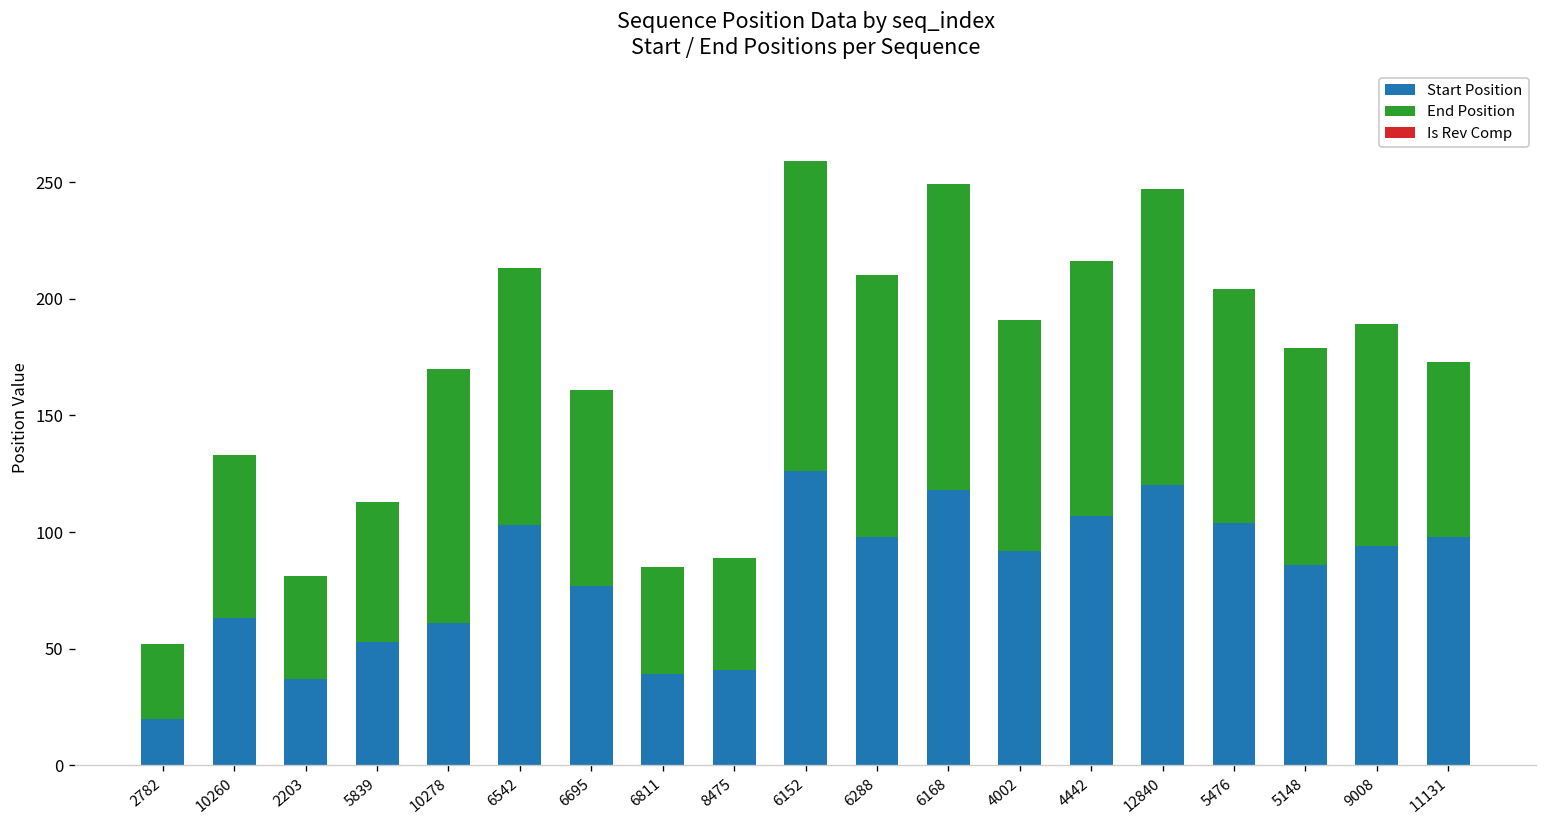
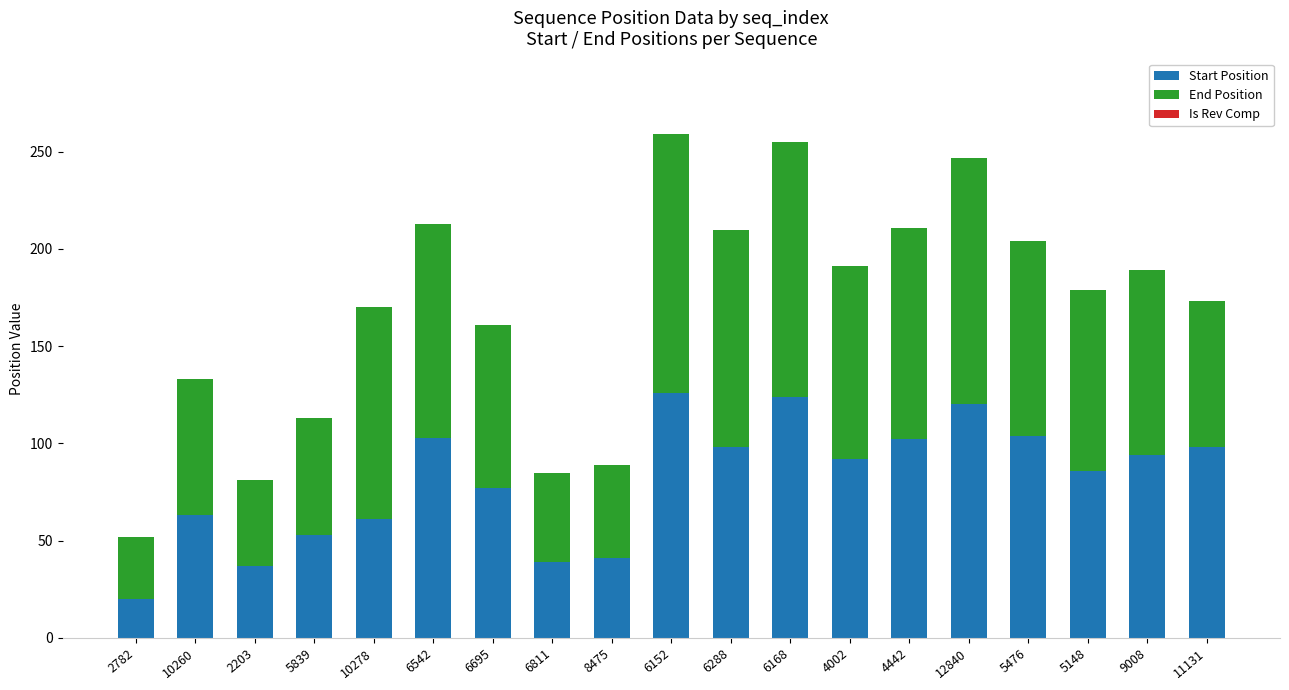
  {
    "Start Position": {
      "2782": 20,
      "10260": 63,
      "2203": 37,
      "5839": 53,
      "10278": 61,
      "6542": 103,
      "6695": 77,
      "6811": 39,
      "8475": 41,
      "6152": 126,
      "6288": 98,
-     "6168": 118,
+     "6168": 124,
      "4002": 92,
-     "4442": 107,
+     "4442": 102,
      "12840": 120,
      "5476": 104,
      "5148": 86,
      "9008": 94,
      "11131": 98
    }
  }
